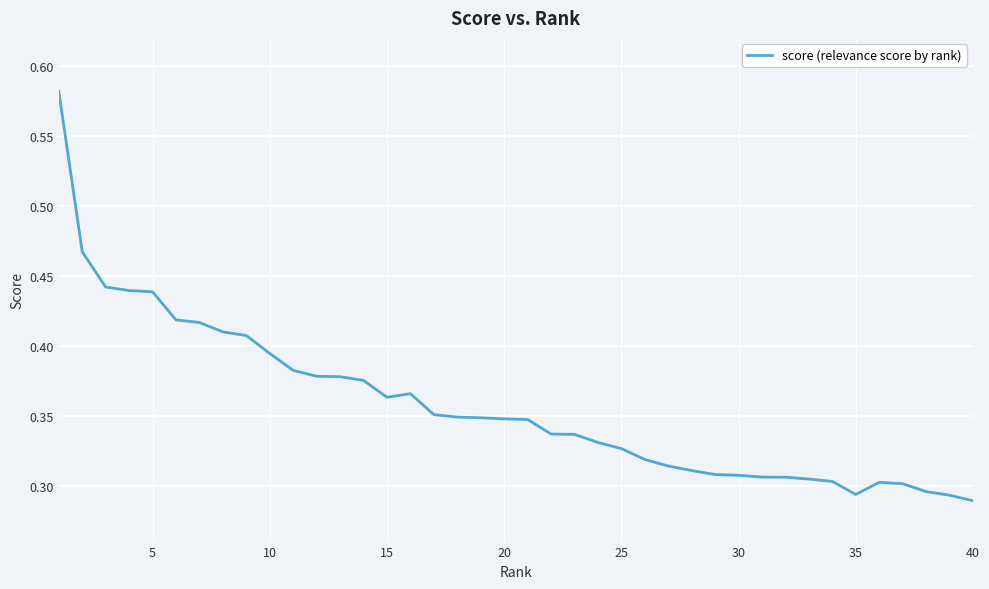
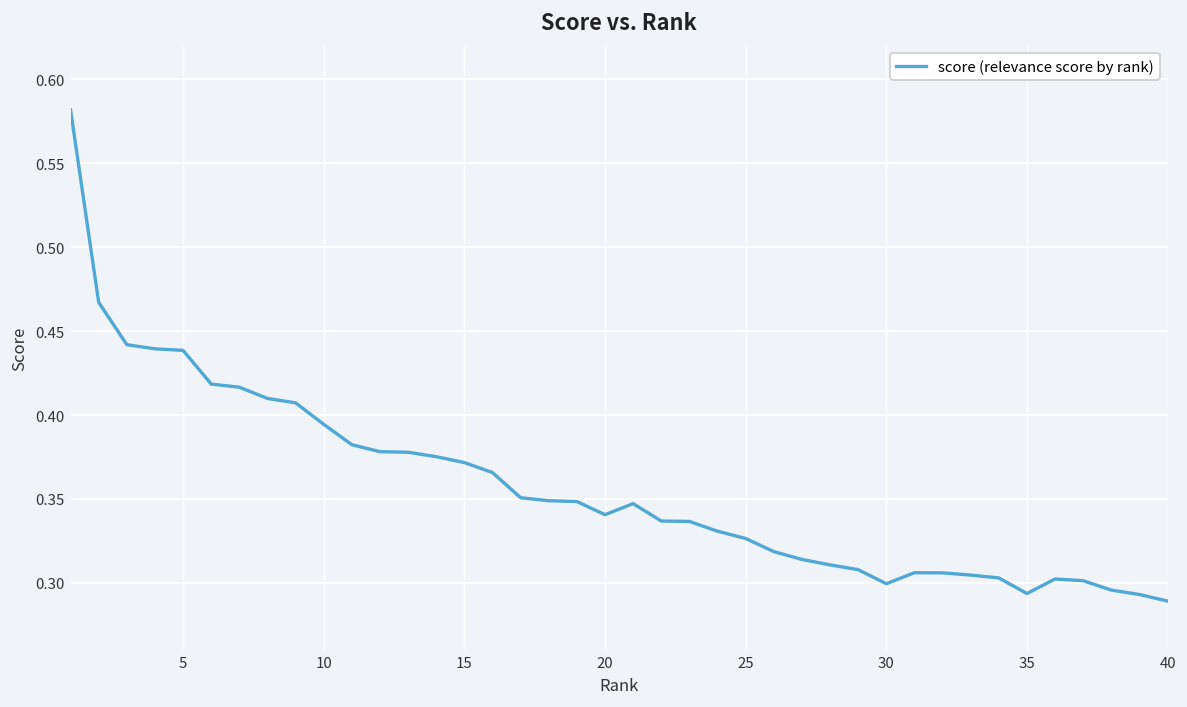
  {
    "5": 0.439,
    "10": 0.394,
-   "15": 0.363,
-   "20": 0.348,
+   "15": 0.372,
+   "20": 0.341,
    "25": 0.326,
-   "30": 0.307,
+   "30": 0.300,
    "35": 0.294,
    "40": 0.289
  }
